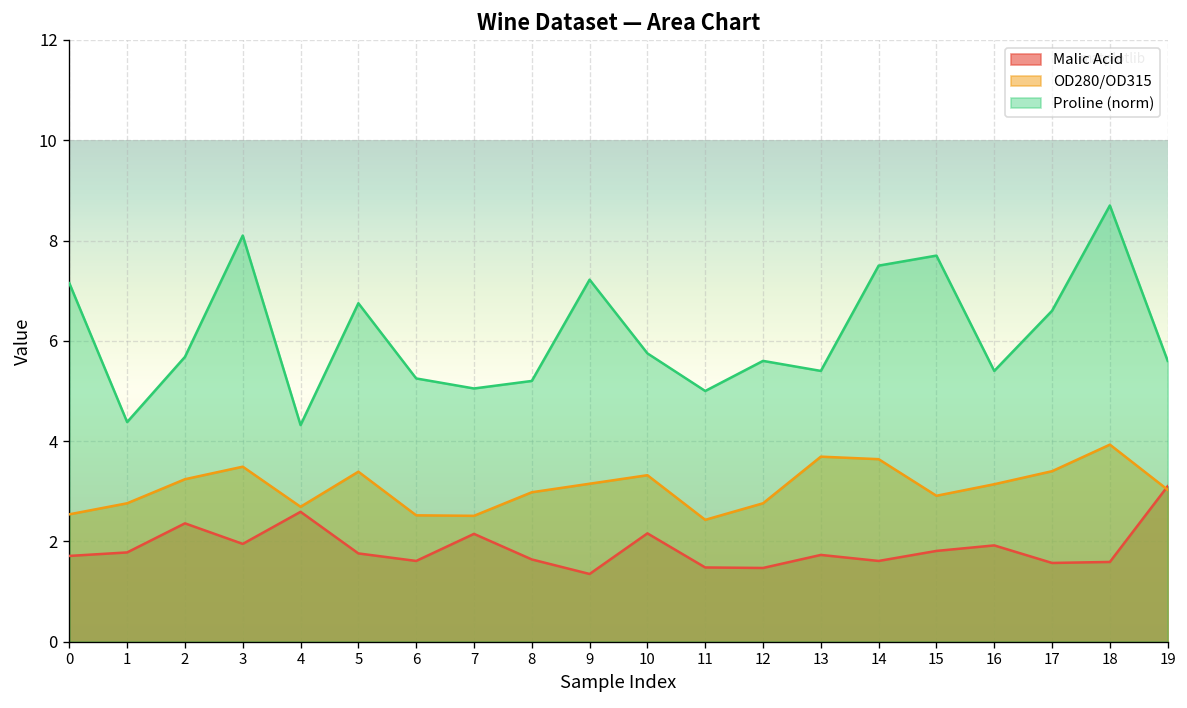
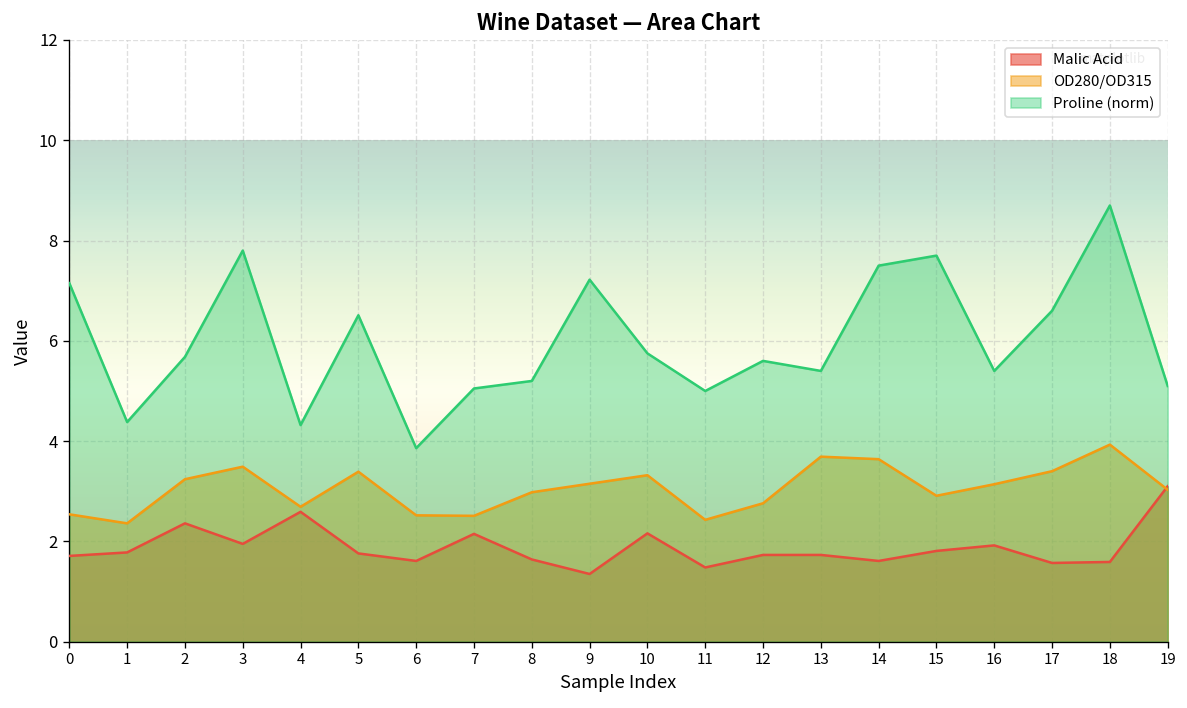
  {
    "Malic Acid": {
      "0": 1.7,
      "1": 1.8,
      "2": 2.4,
      "3": 2.0,
      "4": 2.6,
      "5": 1.8,
      "6": 1.6,
      "7": 2.2,
      "8": 1.6,
      "9": 1.4,
      "10": 2.2,
      "11": 1.5,
-     "12": 1.5,
+     "12": 1.7,
      "13": 1.7,
      "14": 1.6,
      "15": 1.8,
      "16": 1.9,
      "17": 1.6,
      "18": 1.6,
      "19": 3.1
    },
    "OD280/OD315": {
      "0": 2.5,
-     "1": 2.8,
+     "1": 2.4,
      "2": 3.2,
      "3": 3.5,
      "4": 2.7,
      "5": 3.4,
      "6": 2.5,
      "7": 2.5,
      "8": 3.0,
      "9": 3.2,
      "10": 3.3,
      "11": 2.4,
      "12": 2.8,
      "13": 3.7,
      "14": 3.6,
      "15": 2.9,
      "16": 3.1,
      "17": 3.4,
      "18": 3.9,
      "19": 3.0
    },
    "Proline (norm)": {
      "0": 7.2,
      "1": 4.4,
      "2": 5.7,
-     "3": 8.1,
+     "3": 7.8,
      "4": 4.3,
-     "5": 6.8,
-     "6": 5.3,
+     "5": 6.5,
+     "6": 3.9,
      "7": 5.1,
      "8": 5.2,
      "9": 7.2,
      "10": 5.8,
      "11": 5.0,
      "12": 5.6,
      "13": 5.4,
      "14": 7.5,
      "15": 7.7,
      "16": 5.4,
      "17": 6.6,
      "18": 8.7,
-     "19": 5.6
+     "19": 5.1
    }
  }
